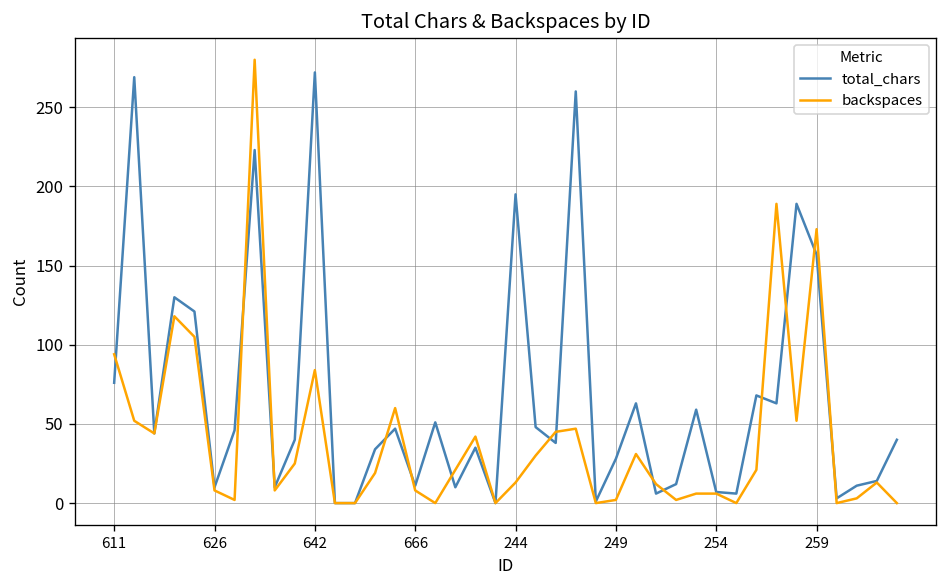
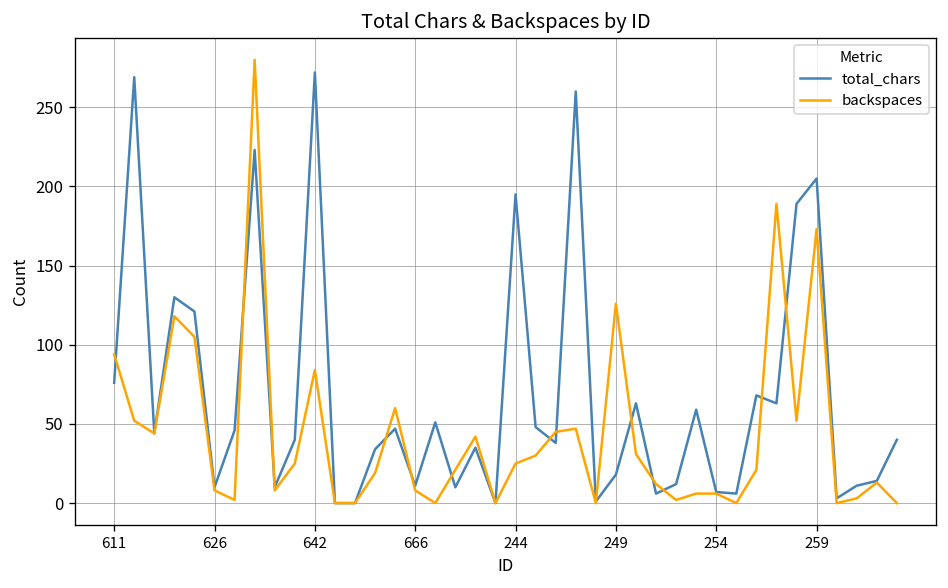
  {
    "total_chars": {
      "611": 76,
      "626": 10,
      "642": 272,
      "666": 11,
      "244": 195,
-     "249": 28,
-     "259": 157
+     "249": 18,
+     "259": 205
    },
    "backspaces": {
      "611": 94,
      "626": 8,
      "642": 84,
      "666": 8,
-     "244": 13,
-     "249": 2,
+     "244": 25,
+     "249": 126,
      "259": 173
    }
  }
